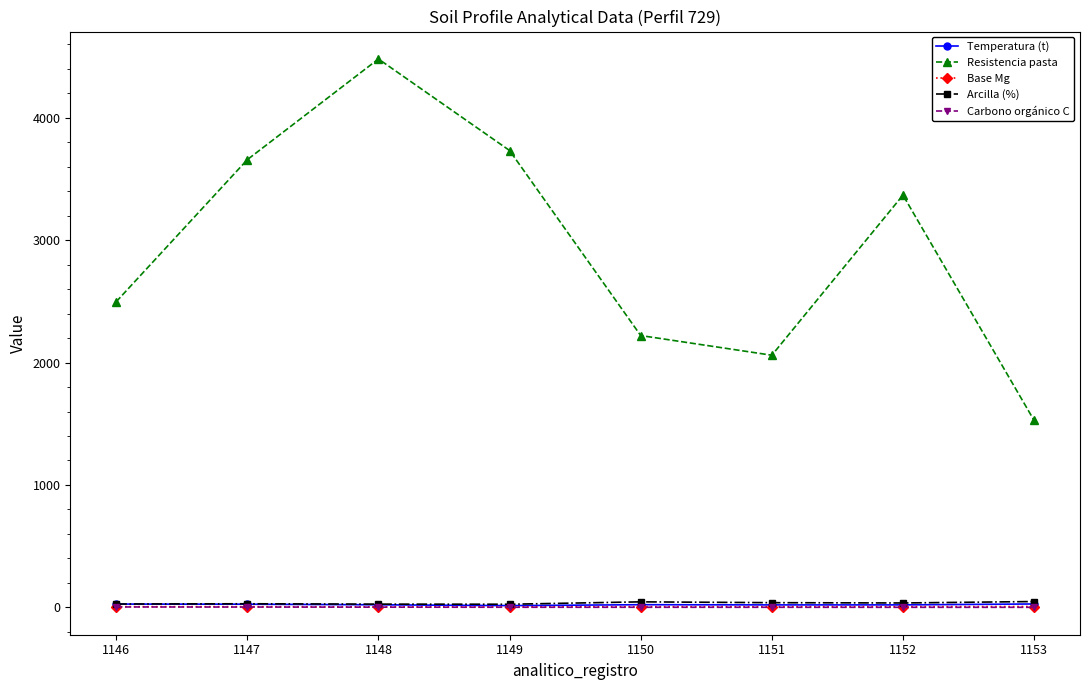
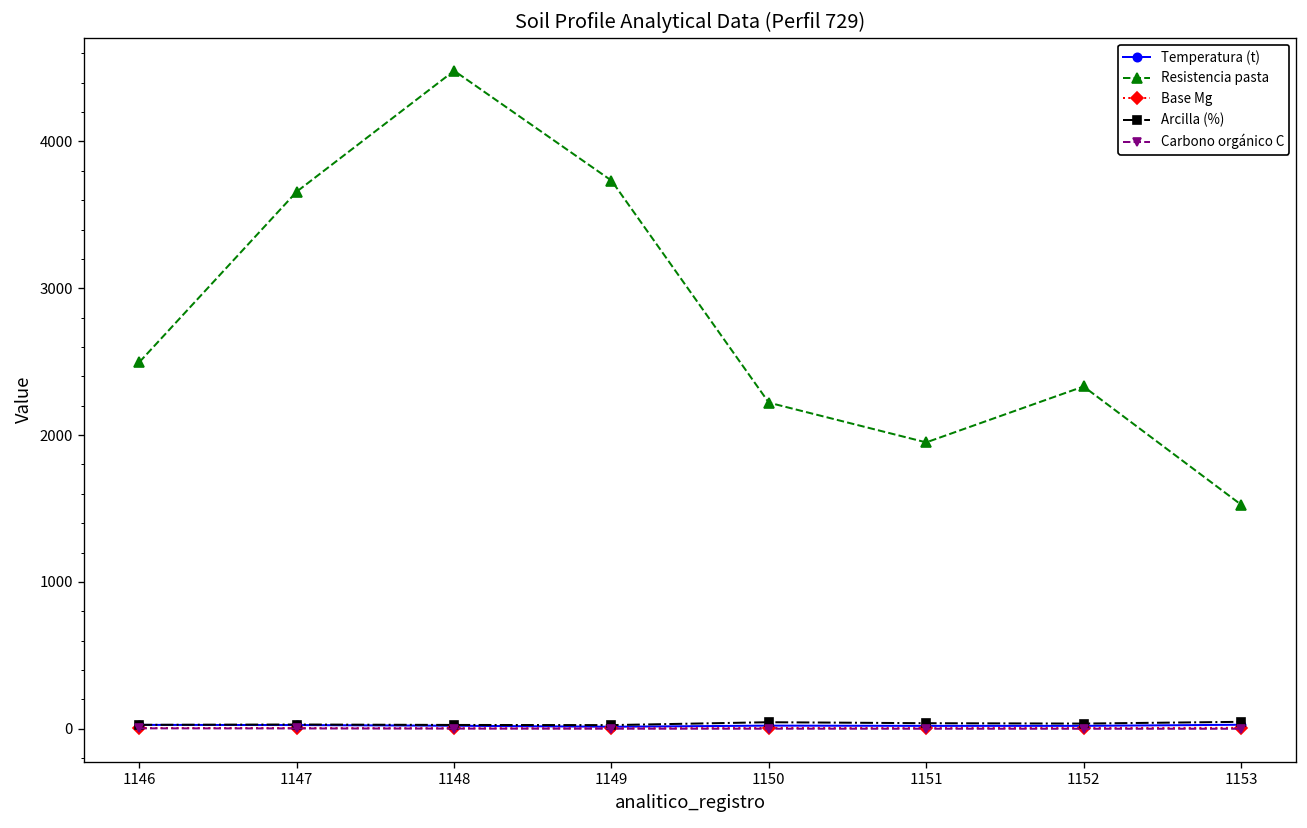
  {
    "Resistencia pasta": {
      "1146": 2500,
      "1147": 3660,
      "1148": 4480,
      "1149": 3730,
      "1150": 2220,
-     "1151": 2060,
-     "1152": 3370,
+     "1151": 1950,
+     "1152": 2330,
      "1153": 1530
    },
    "Arcilla (%)": {
      "1150": 40
    },
    "Carbono orgánico C": {
      "1147": 0,
      "1150": 0
    }
  }
